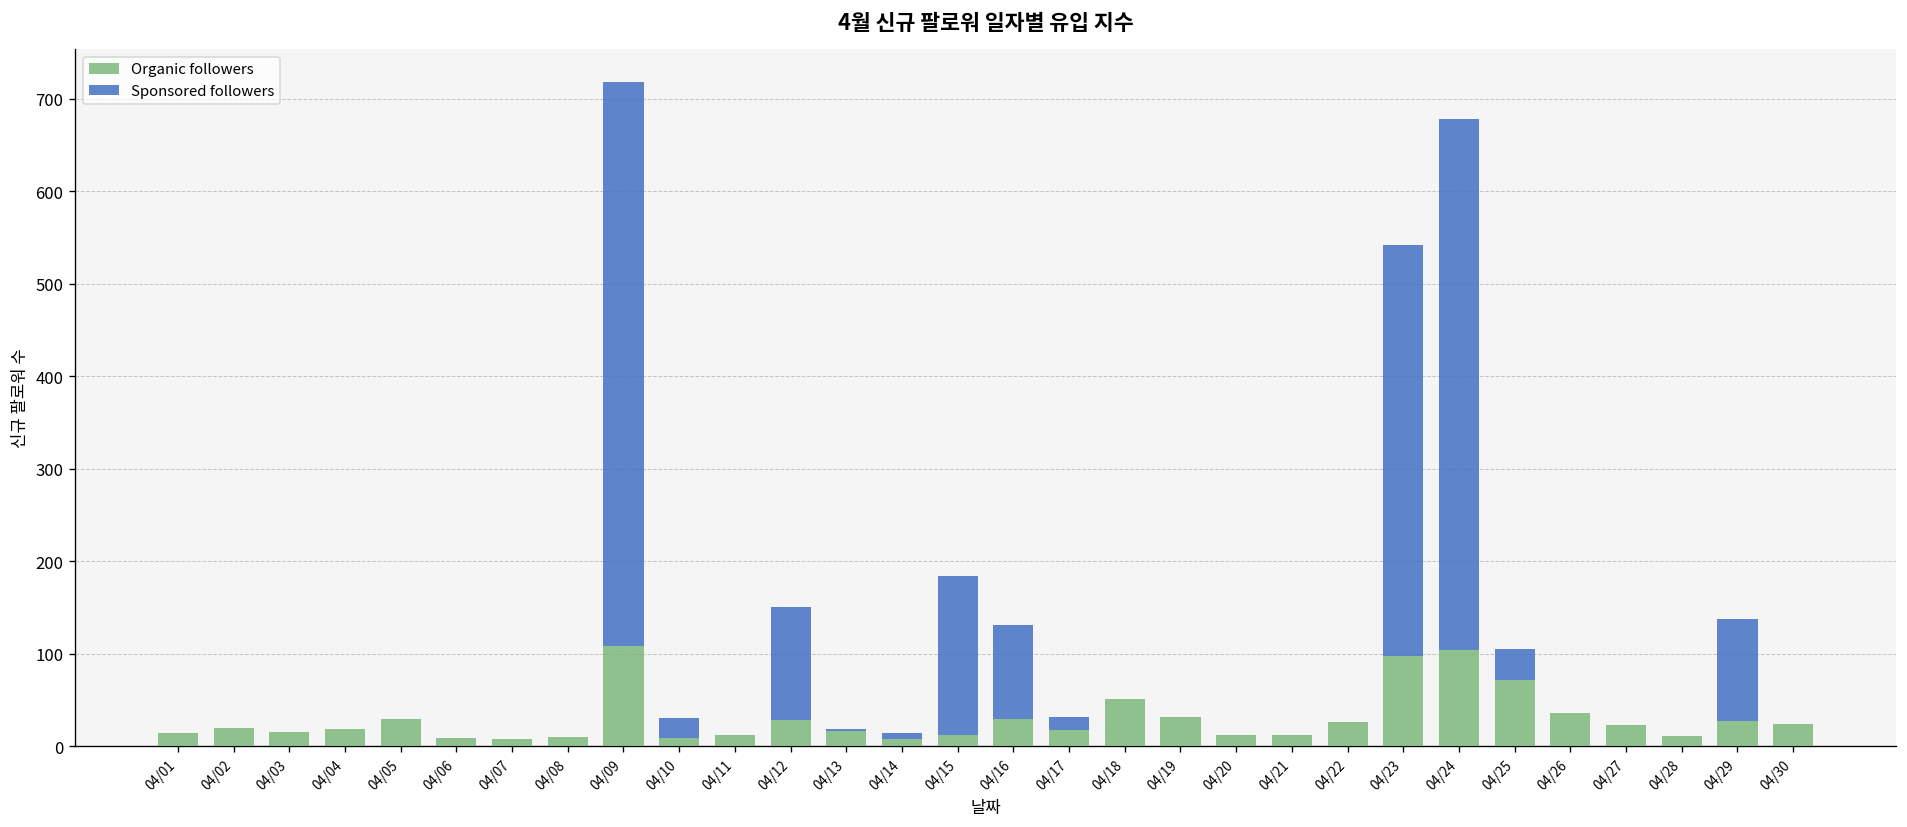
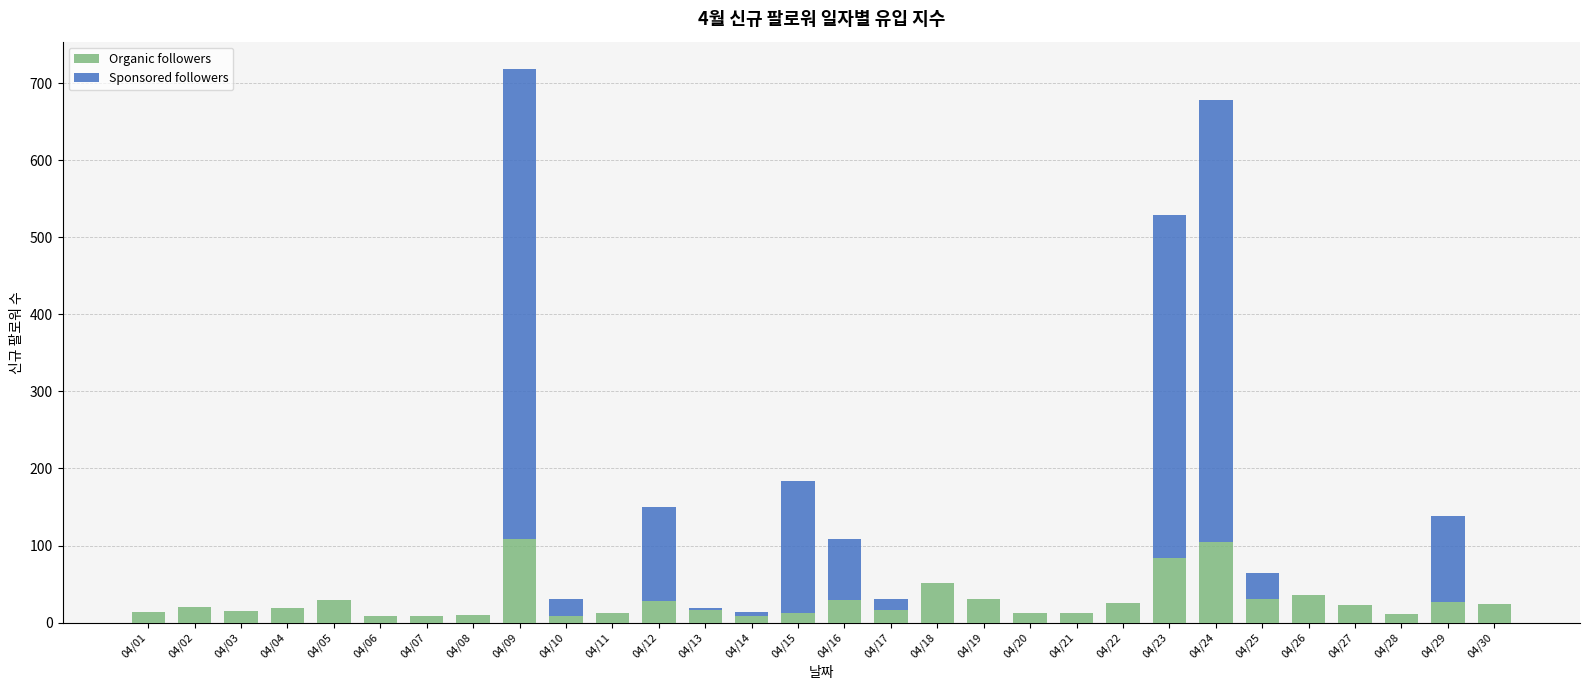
  {
    "Organic followers": {
      "04/01": 10,
      "04/02": 20,
      "04/03": 20,
      "04/04": 20,
      "04/05": 30,
      "04/06": 10,
      "04/07": 10,
      "04/08": 10,
      "04/09": 110,
      "04/10": 10,
      "04/11": 10,
      "04/12": 30,
      "04/13": 20,
      "04/14": 10,
      "04/15": 10,
      "04/16": 30,
      "04/17": 20,
      "04/18": 50,
      "04/19": 30,
      "04/20": 10,
      "04/21": 10,
      "04/22": 30,
-     "04/23": 100,
+     "04/23": 80,
      "04/24": 100,
-     "04/25": 70,
+     "04/25": 30,
      "04/26": 40,
      "04/27": 20,
      "04/28": 10,
      "04/29": 30,
      "04/30": 20
    },
    "Sponsored followers": {
      "04/01": 0,
      "04/02": 0,
      "04/03": 0,
      "04/04": 0,
      "04/05": 0,
      "04/06": 0,
      "04/07": 0,
      "04/08": 0,
      "04/09": 610,
      "04/10": 20,
      "04/11": 0,
      "04/12": 120,
      "04/14": 10,
      "04/15": 170,
-     "04/16": 100,
+     "04/16": 80,
      "04/17": 10,
      "04/18": 0,
      "04/19": 0,
      "04/20": 0,
      "04/21": 0,
      "04/22": 0,
      "04/23": 450,
      "04/24": 570,
      "04/25": 30,
      "04/26": 0,
      "04/27": 0,
      "04/28": 0,
      "04/29": 110,
      "04/30": 0
    }
  }
